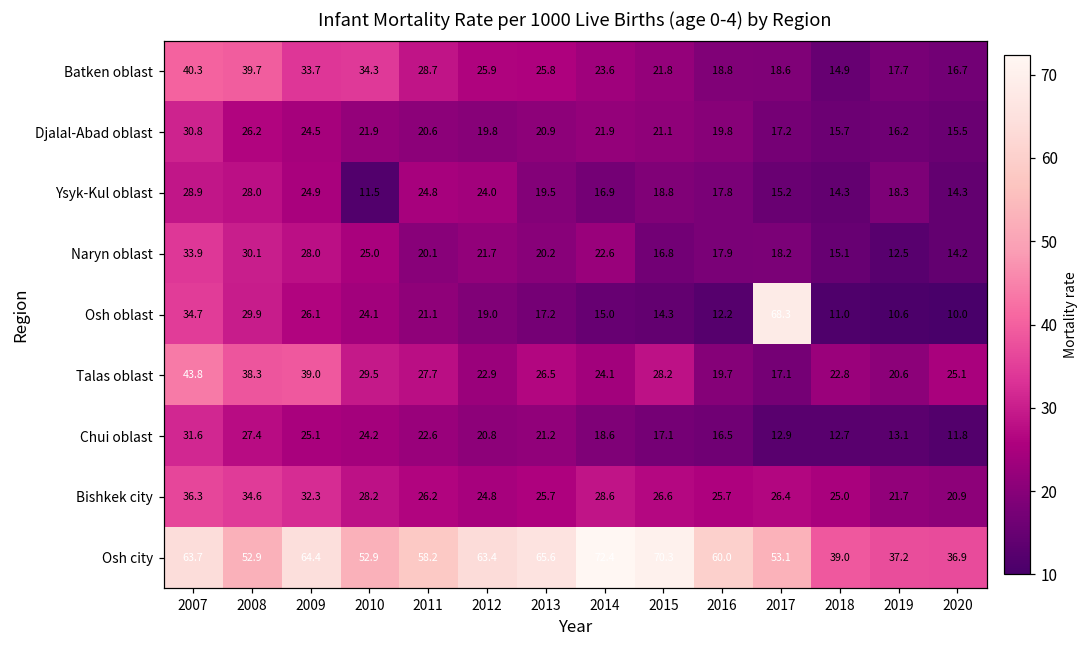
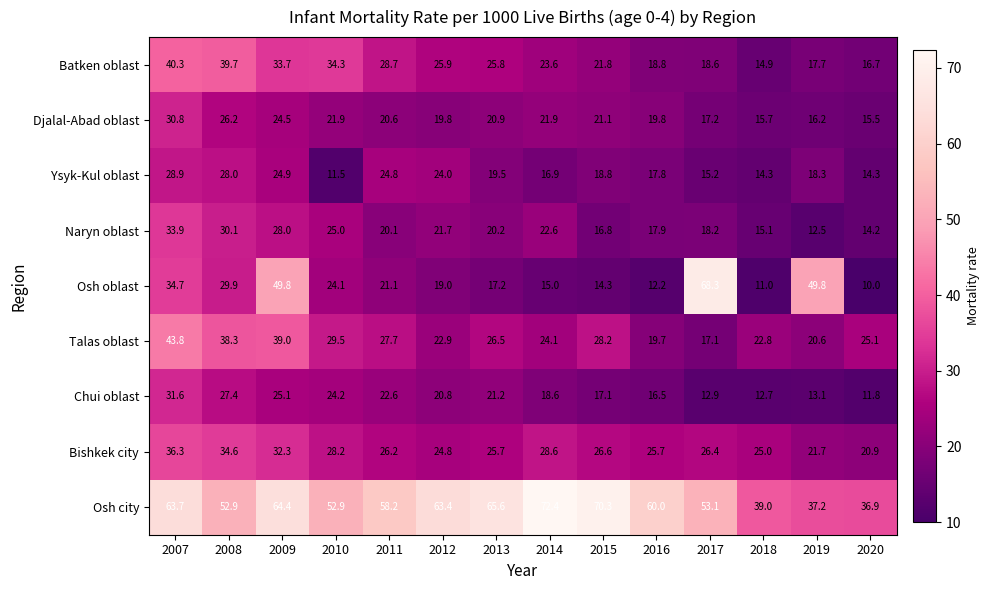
  {
    "Batken oblast": {
      "2007": 40.3,
      "2008": 39.7,
      "2009": 33.7,
      "2010": 34.3,
      "2011": 28.7,
      "2012": 25.9,
      "2013": 25.8,
      "2014": 23.6,
      "2015": 21.8,
      "2016": 18.8,
      "2017": 18.6,
      "2018": 14.9,
      "2019": 17.7,
      "2020": 16.7
    },
    "Djalal-Abad oblast": {
      "2007": 30.8,
      "2008": 26.2,
      "2009": 24.5,
      "2010": 21.9,
      "2011": 20.6,
      "2012": 19.8,
      "2013": 20.9,
      "2014": 21.9,
      "2015": 21.1,
      "2016": 19.8,
      "2017": 17.2,
      "2018": 15.7,
      "2019": 16.2,
      "2020": 15.5
    },
    "Ysyk-Kul oblast": {
      "2007": 28.9,
      "2008": 28.0,
      "2009": 24.9,
      "2010": 11.5,
      "2011": 24.8,
      "2012": 24.0,
      "2013": 19.5,
      "2014": 16.9,
      "2015": 18.8,
      "2016": 17.8,
      "2017": 15.2,
      "2018": 14.3,
      "2019": 18.3,
      "2020": 14.3
    },
    "Naryn oblast": {
      "2007": 33.9,
      "2008": 30.1,
      "2009": 28.0,
      "2010": 25.0,
      "2011": 20.1,
      "2012": 21.7,
      "2013": 20.2,
      "2014": 22.6,
      "2015": 16.8,
      "2016": 17.9,
      "2017": 18.2,
      "2018": 15.1,
      "2019": 12.5,
      "2020": 14.2
    },
    "Osh oblast": {
      "2007": 34.7,
      "2008": 29.9,
-     "2009": 26.1,
+     "2009": 49.8,
      "2010": 24.1,
      "2011": 21.1,
      "2012": 19.0,
      "2013": 17.2,
      "2014": 15.0,
      "2015": 14.3,
      "2016": 12.2,
      "2018": 11.0,
-     "2019": 10.6,
+     "2019": 49.8,
      "2020": 10.0
    },
    "Talas oblast": {
      "2007": 43.8,
      "2008": 38.3,
      "2009": 39.0,
      "2010": 29.5,
      "2011": 27.7,
      "2012": 22.9,
      "2013": 26.5,
      "2014": 24.1,
      "2015": 28.2,
      "2016": 19.7,
      "2017": 17.1,
      "2018": 22.8,
      "2019": 20.6,
      "2020": 25.1
    },
    "Chui oblast": {
      "2007": 31.6,
      "2008": 27.4,
      "2009": 25.1,
      "2010": 24.2,
      "2011": 22.6,
      "2012": 20.8,
      "2013": 21.2,
      "2014": 18.6,
      "2015": 17.1,
      "2016": 16.5,
      "2017": 12.9,
      "2018": 12.7,
      "2019": 13.1,
      "2020": 11.8
    },
    "Bishkek city": {
      "2007": 36.3,
      "2008": 34.6,
      "2009": 32.3,
      "2010": 28.2,
      "2011": 26.2,
      "2012": 24.8,
      "2013": 25.7,
      "2014": 28.6,
      "2015": 26.6,
      "2016": 25.7,
      "2017": 26.4,
      "2018": 25.0,
      "2019": 21.7,
      "2020": 20.9
    },
    "Osh city": {
      "2008": 52.9,
      "2010": 52.9,
      "2011": 58.2,
      "2016": 60.0,
      "2017": 53.1,
      "2018": 39.0,
      "2019": 37.2,
      "2020": 36.9
    }
  }
